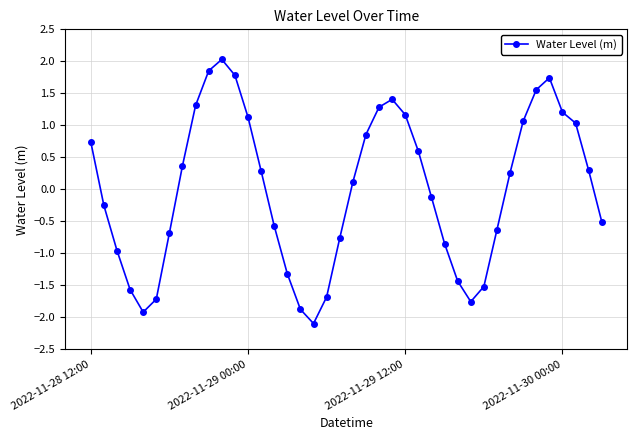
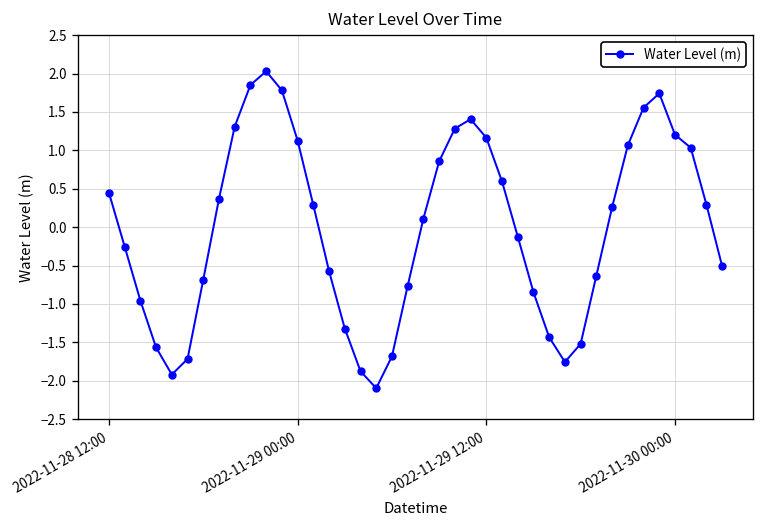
  {
-   "2022-11-28 12:00": 0.7,
+   "2022-11-28 12:00": 0.4,
    "2022-11-29 00:00": 1.1,
    "2022-11-29 12:00": 1.2,
    "2022-11-30 00:00": 1.2
  }
